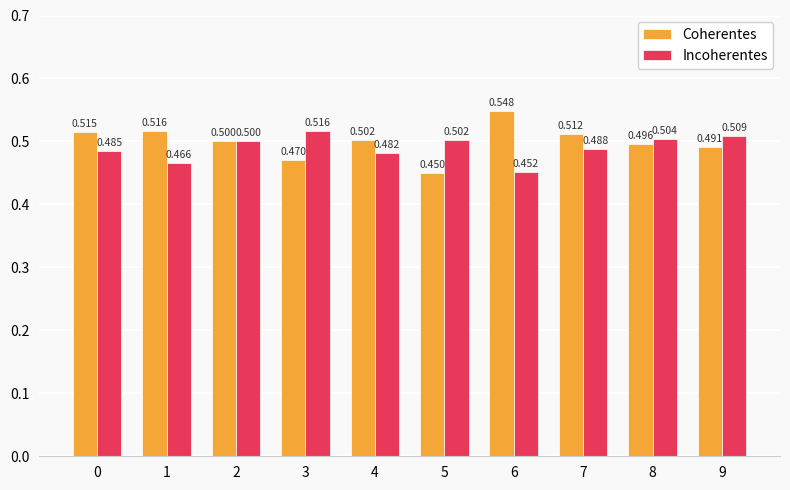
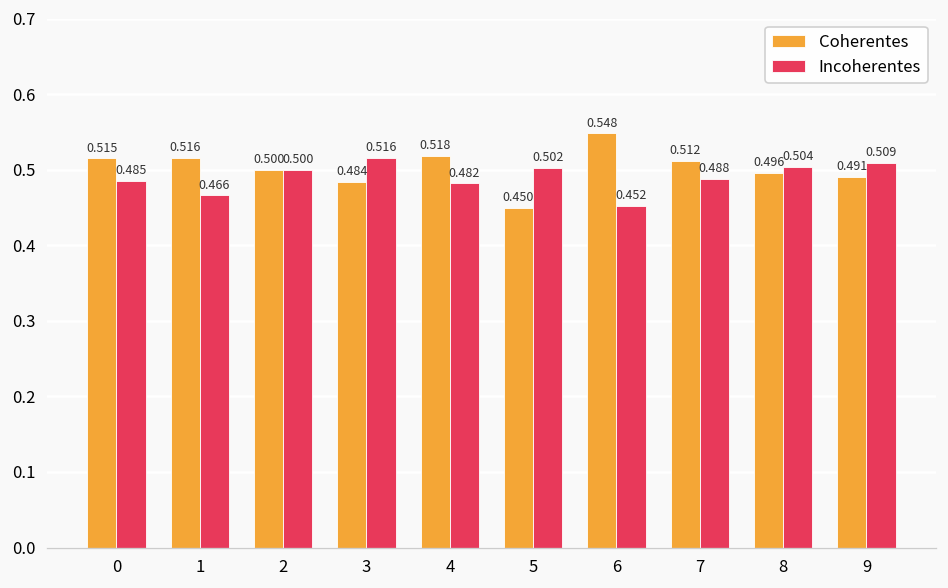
  {
    "Coherentes": {
      "0": 0.515,
      "1": 0.516,
      "2": 0.500,
-     "3": 0.470,
-     "4": 0.502,
+     "3": 0.484,
+     "4": 0.518,
      "5": 0.450,
      "6": 0.548,
      "7": 0.512,
      "8": 0.496,
      "9": 0.491
    },
    "Incoherentes": {
      "0": 0.485,
      "1": 0.466,
      "2": 0.500,
      "3": 0.516,
      "4": 0.482,
      "5": 0.502,
      "6": 0.452,
      "7": 0.488,
      "8": 0.504,
      "9": 0.509
    }
  }
